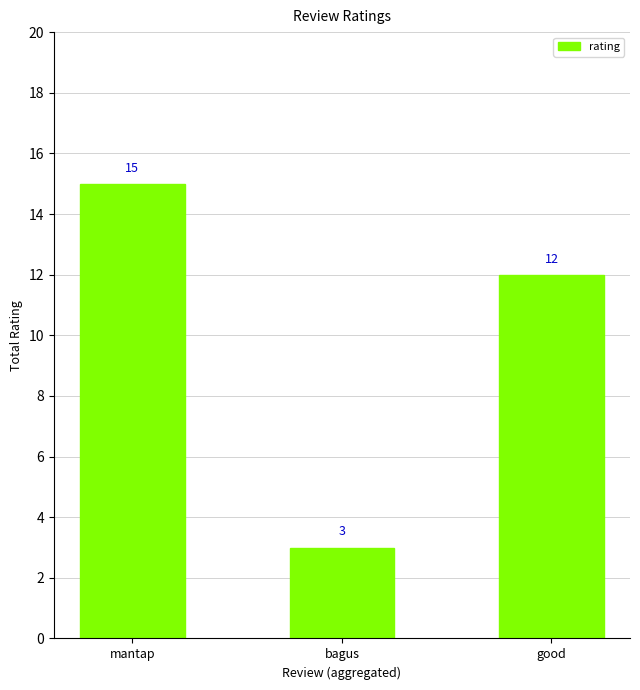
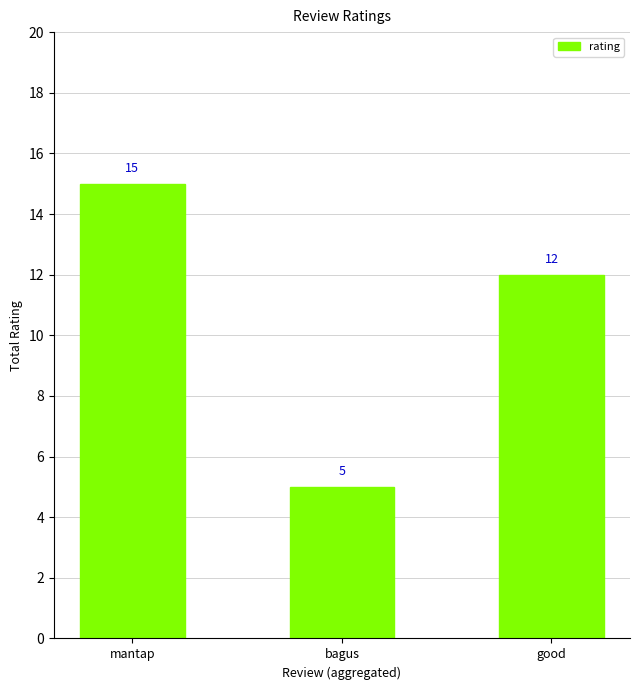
  {
    "mantap": 15,
-   "bagus": 3,
+   "bagus": 5,
    "good": 12
  }
